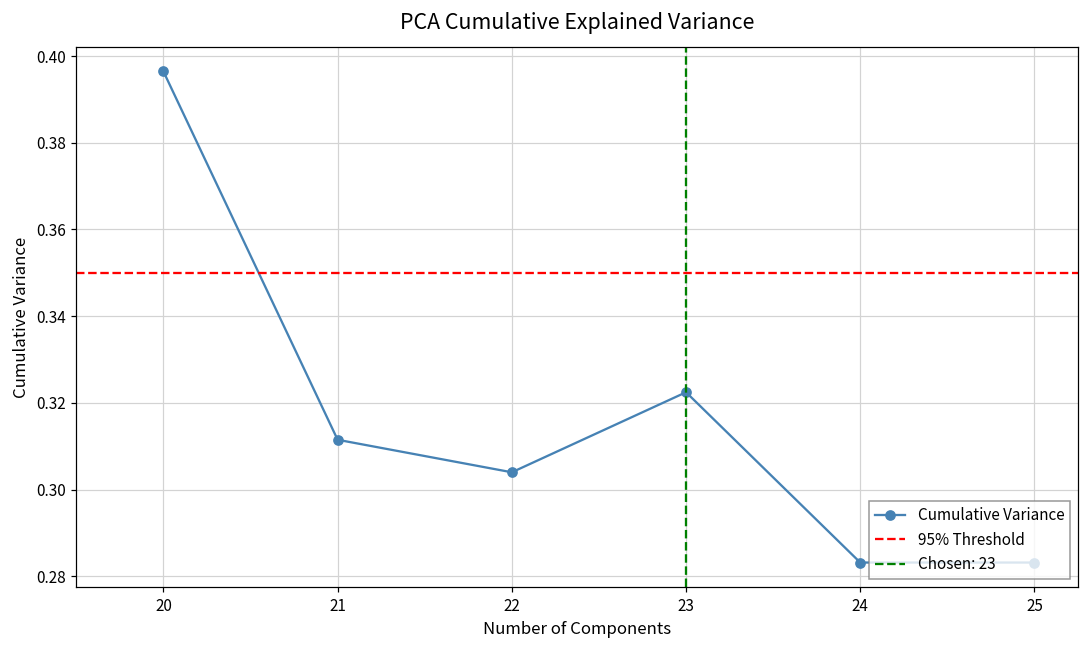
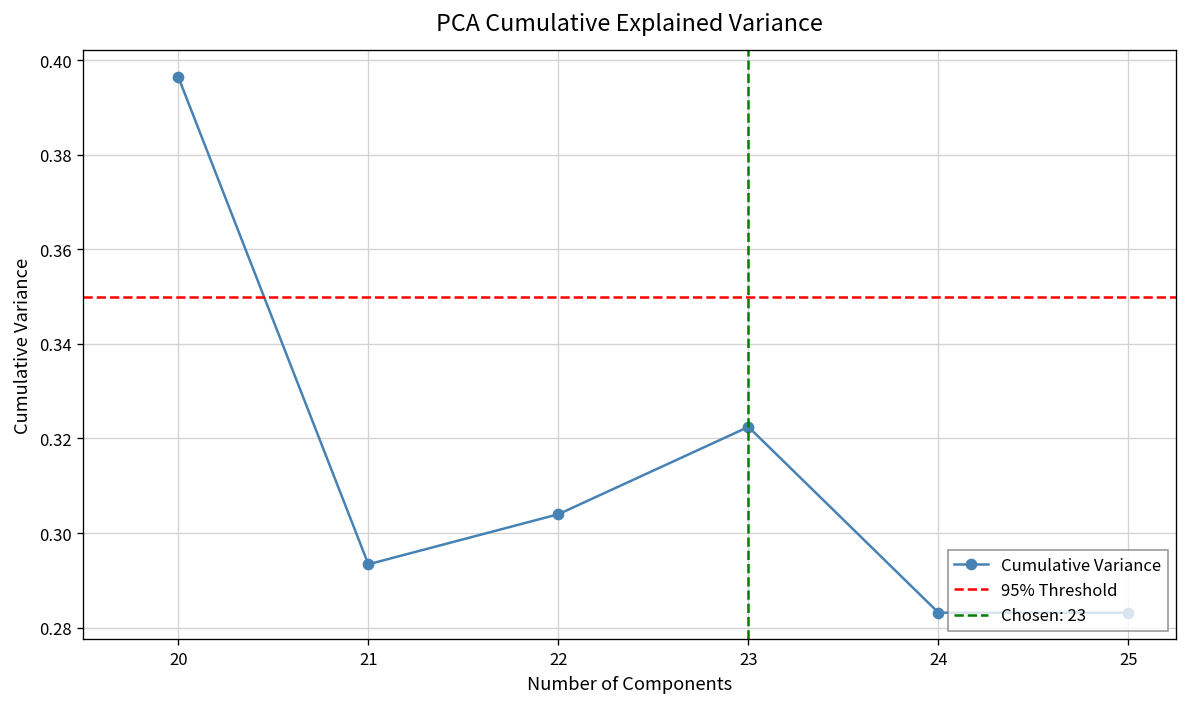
  {
    "20": 0.396,
-   "21": 0.311,
+   "21": 0.293,
    "22": 0.304,
    "23": 0.322,
    "24": 0.283
  }
